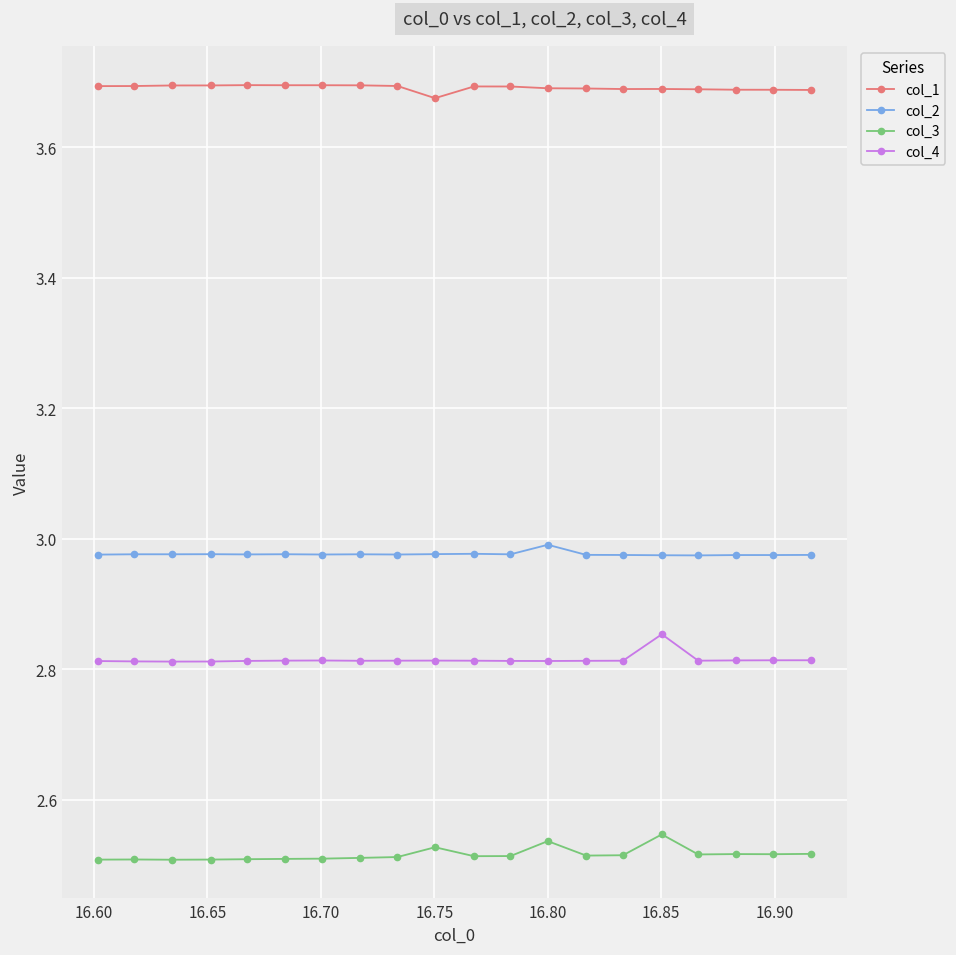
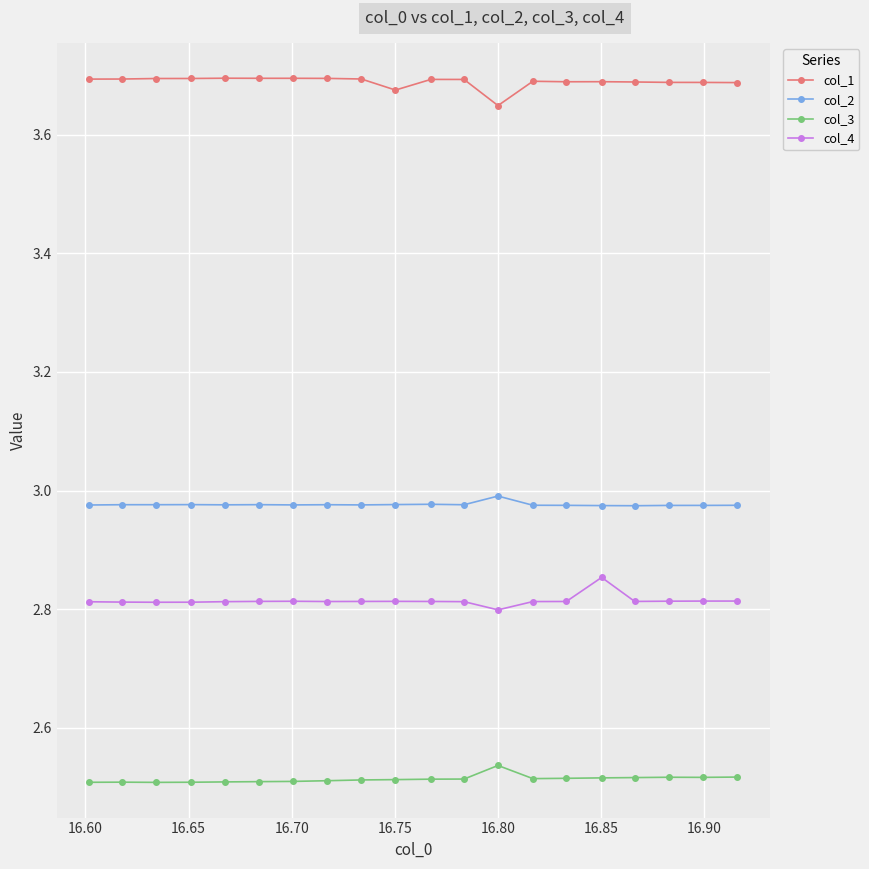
  {
    "col_1": {
      "16.75": 3.68,
-     "16.80": 3.69,
+     "16.80": 3.65,
      "16.85": 3.69
    },
    "col_2": {
      "16.75": 2.98,
      "16.80": 2.99,
      "16.85": 2.97
    },
    "col_3": {
-     "16.75": 2.53,
+     "16.75": 2.51,
      "16.80": 2.54,
-     "16.85": 2.55
+     "16.85": 2.52
    },
    "col_4": {
      "16.75": 2.81,
-     "16.80": 2.81,
+     "16.80": 2.80,
      "16.85": 2.85
    }
  }
